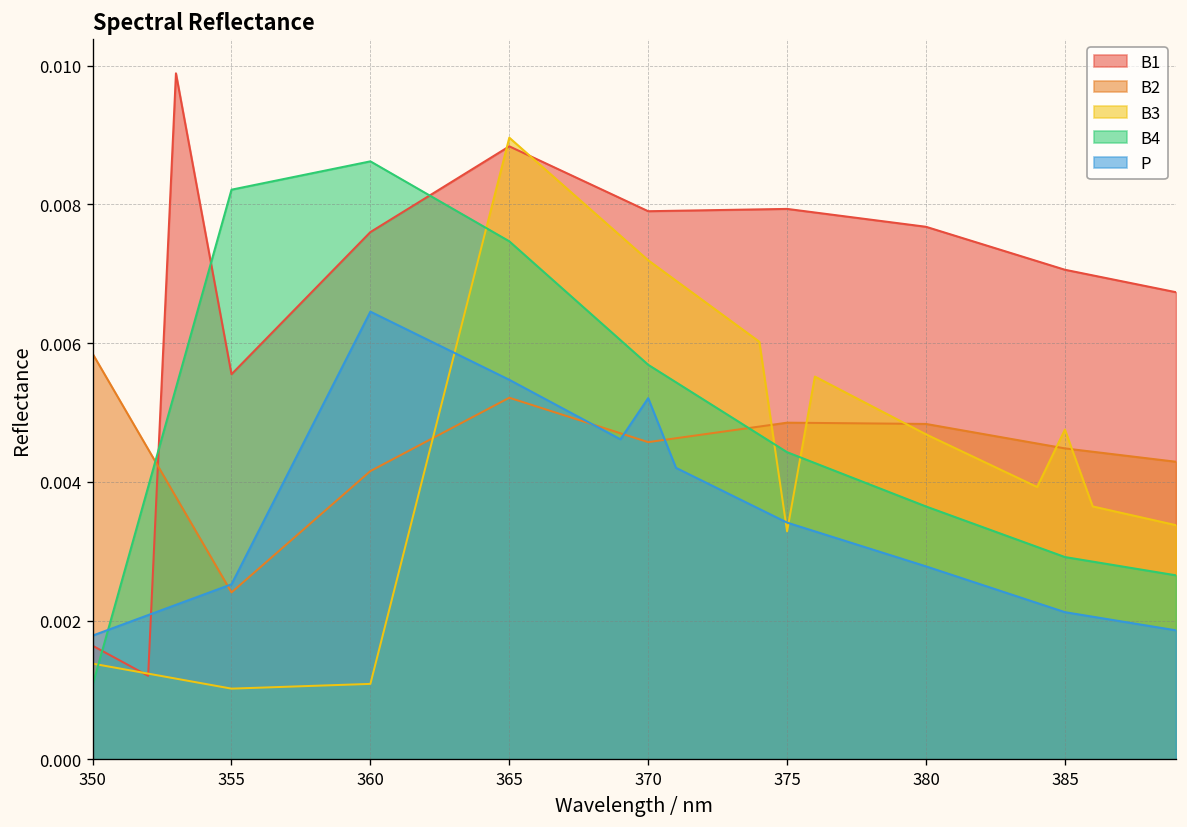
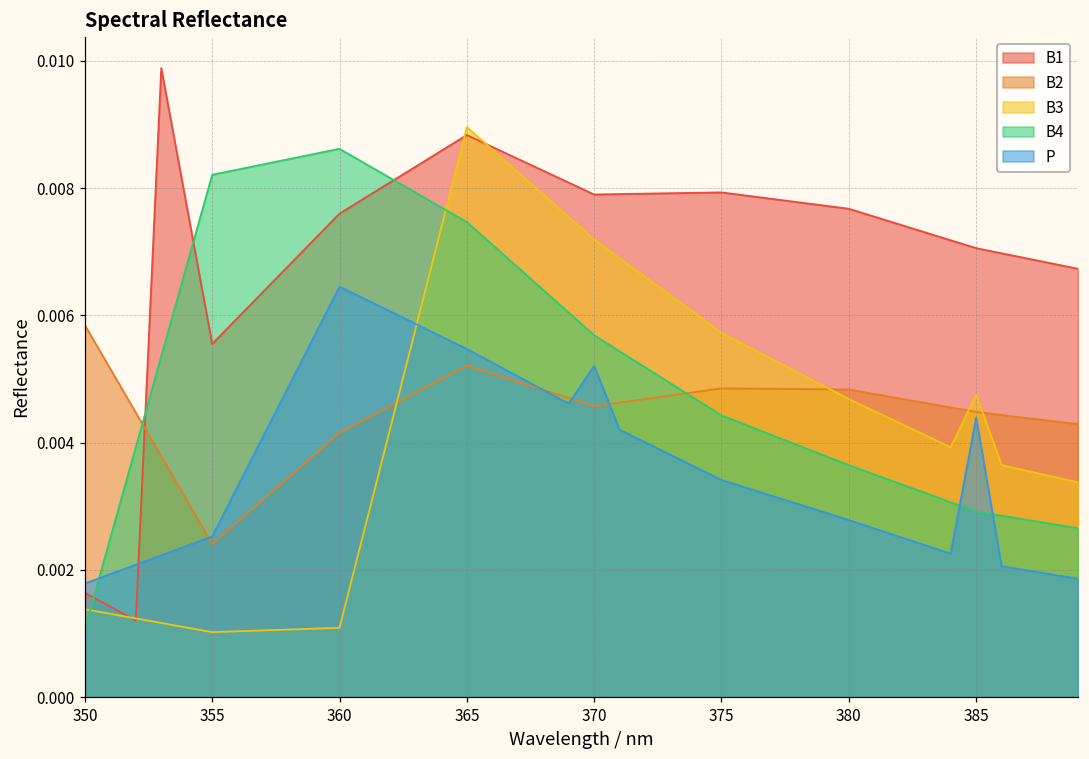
  {
    "B3": {
      "350": 0.0014,
      "355": 0.0010,
      "360": 0.0011,
      "365": 0.0090,
      "370": 0.0072,
-     "375": 0.0033,
+     "375": 0.0057,
      "380": 0.0047,
      "385": 0.0048
    },
    "B4": {
      "350": 0.0011,
      "355": 0.0082,
      "360": 0.0086,
      "365": 0.0075,
      "370": 0.0057,
      "375": 0.0044,
      "380": 0.0036,
      "385": 0.0029
    },
    "P": {
      "350": 0.0018,
      "355": 0.0025,
      "360": 0.0065,
      "365": 0.0055,
      "370": 0.0052,
      "375": 0.0034,
      "380": 0.0028,
-     "385": 0.0021
+     "385": 0.0044
    }
  }
